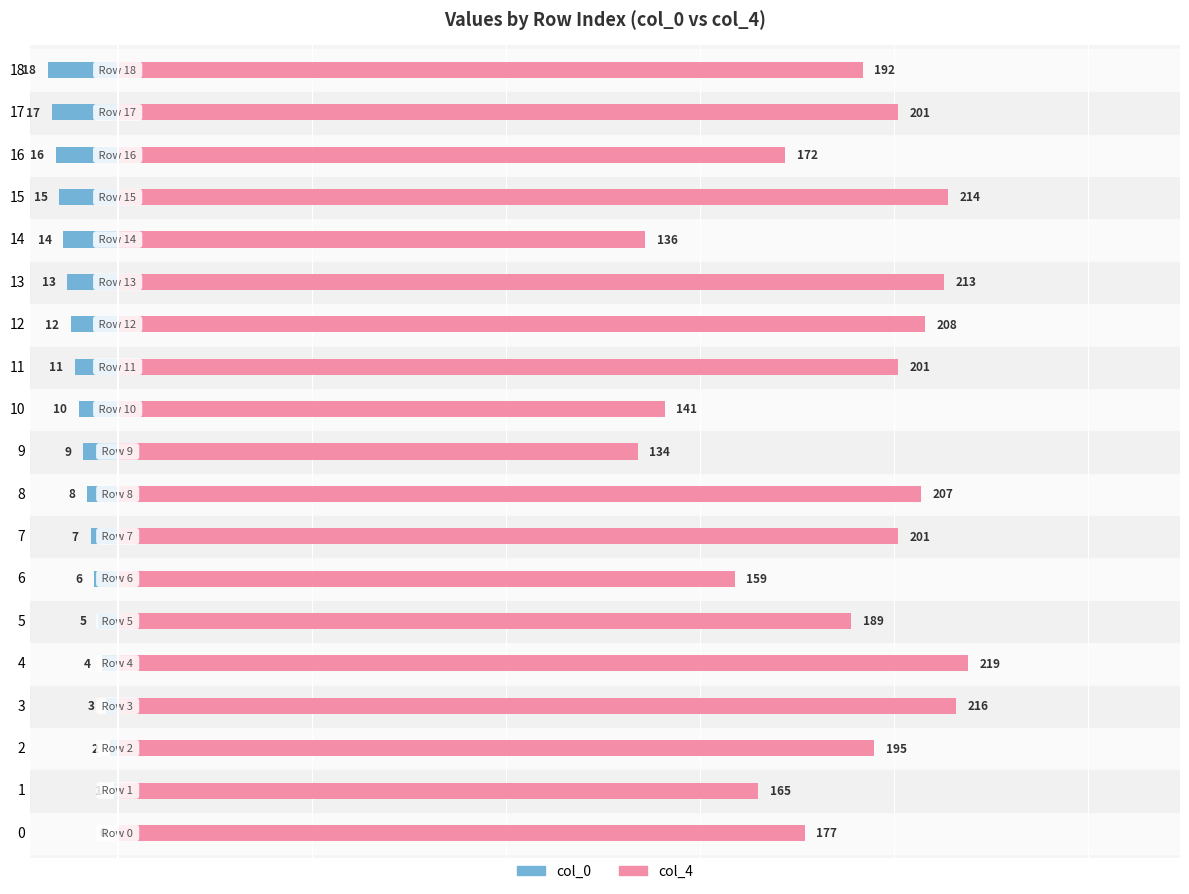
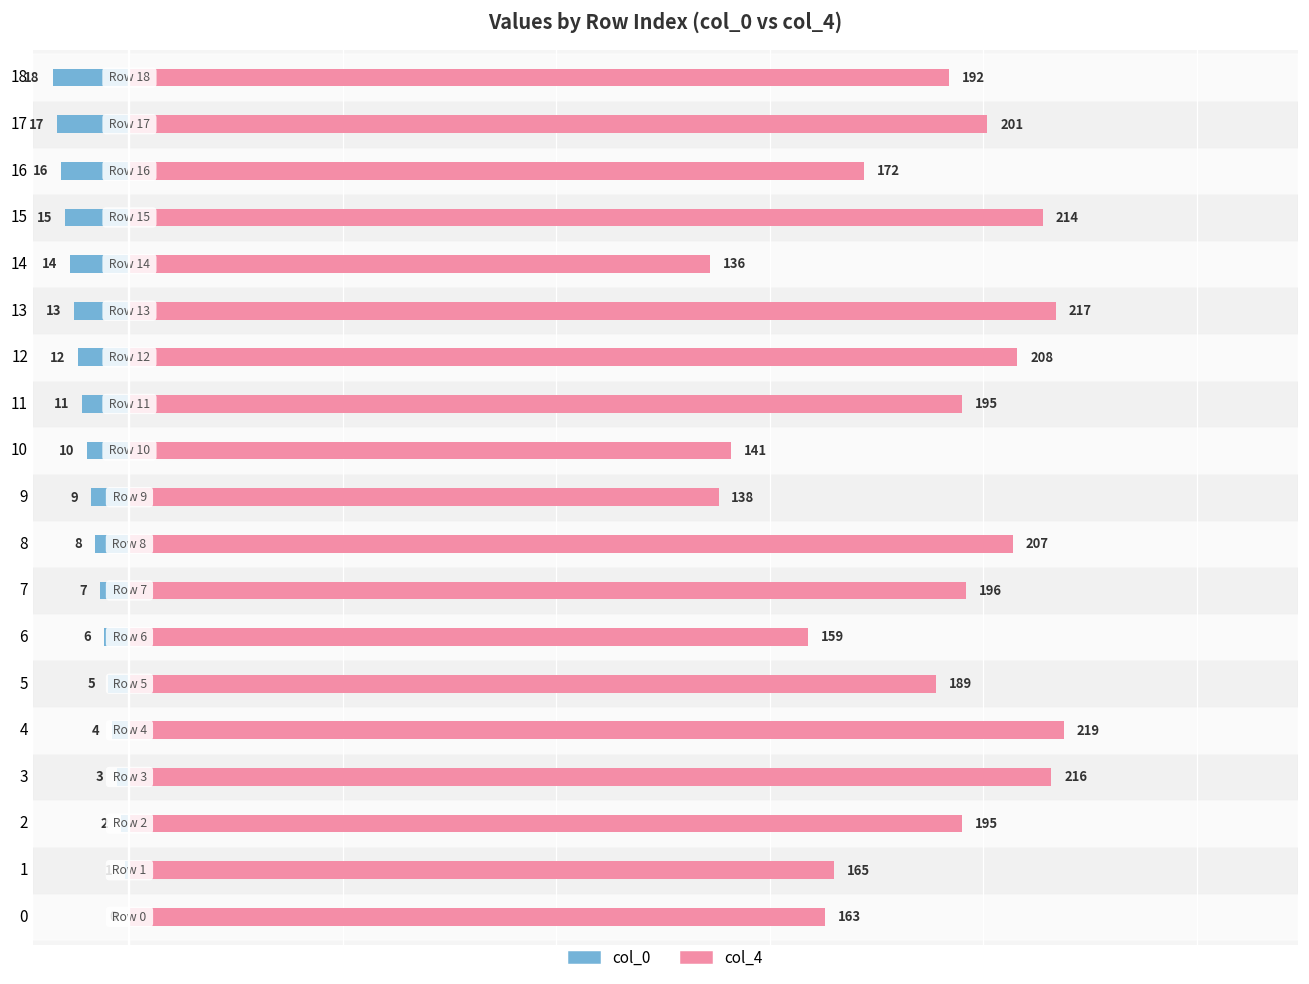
  {
    "col_4": {
      "18": 192,
      "17": 201,
      "16": 172,
      "15": 214,
      "14": 136,
-     "13": 213,
+     "13": 217,
      "12": 208,
-     "11": 201,
+     "11": 195,
      "10": 141,
-     "9": 134,
+     "9": 138,
      "8": 207,
-     "7": 201,
+     "7": 196,
      "6": 159,
      "5": 189,
      "4": 219,
      "3": 216,
      "2": 195,
      "1": 165,
-     "0": 177
+     "0": 163
    }
  }
